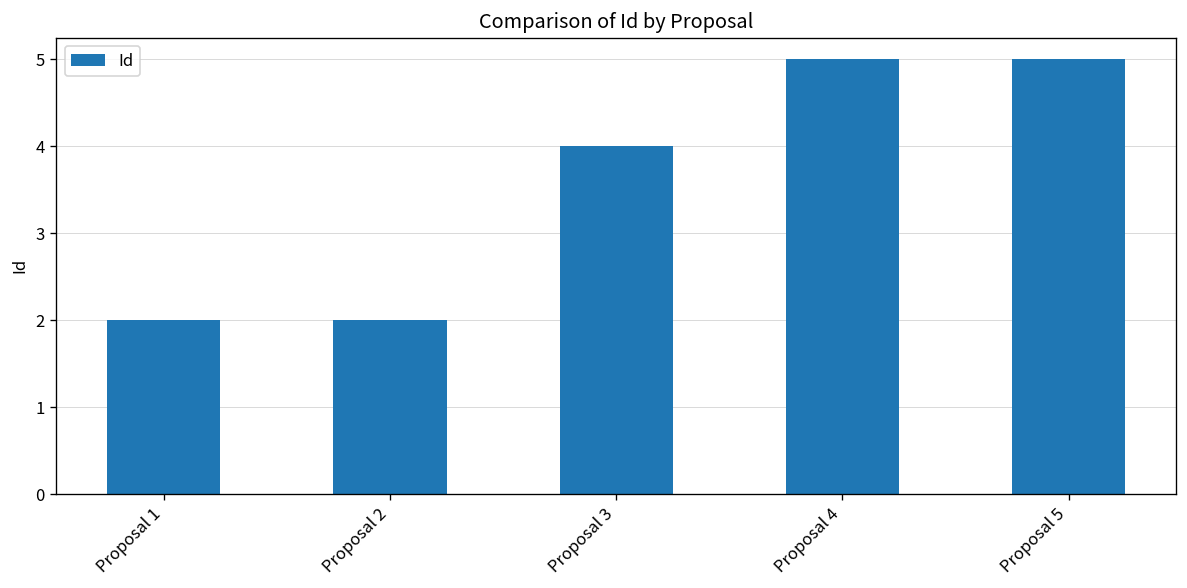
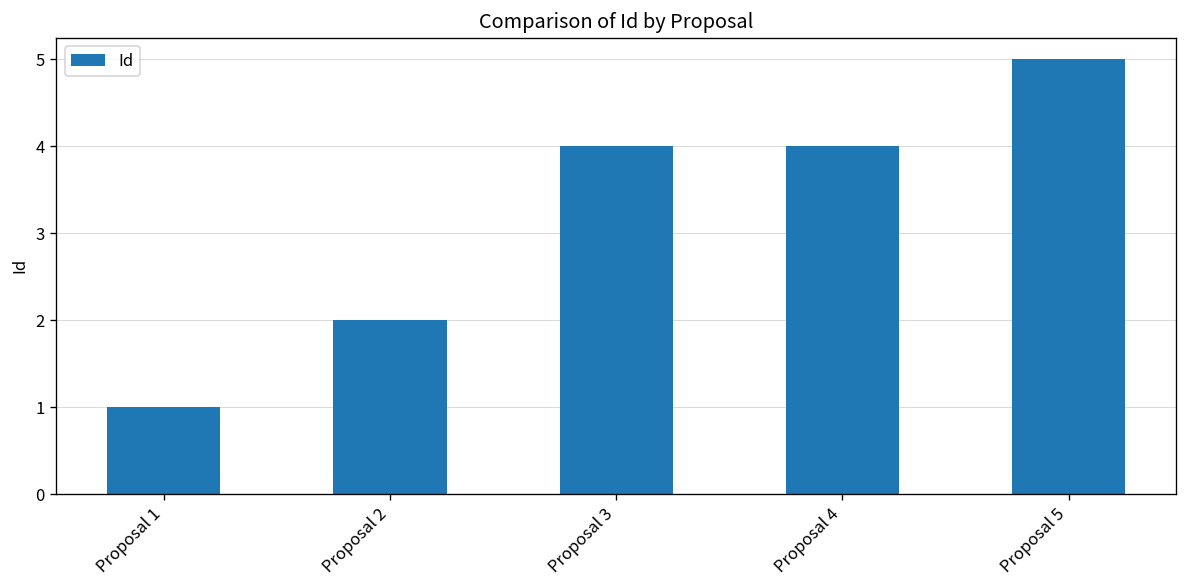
  {
-   "Proposal 1": 2,
+   "Proposal 1": 1,
    "Proposal 2": 2,
    "Proposal 3": 4,
-   "Proposal 4": 5,
+   "Proposal 4": 4,
    "Proposal 5": 5
  }
